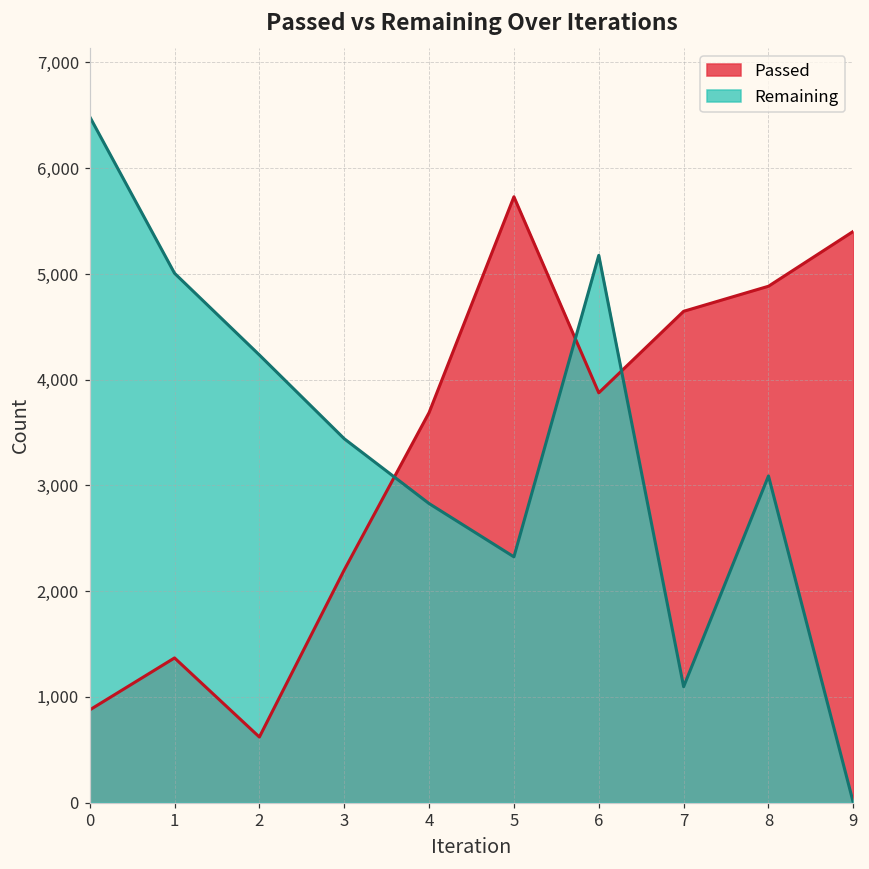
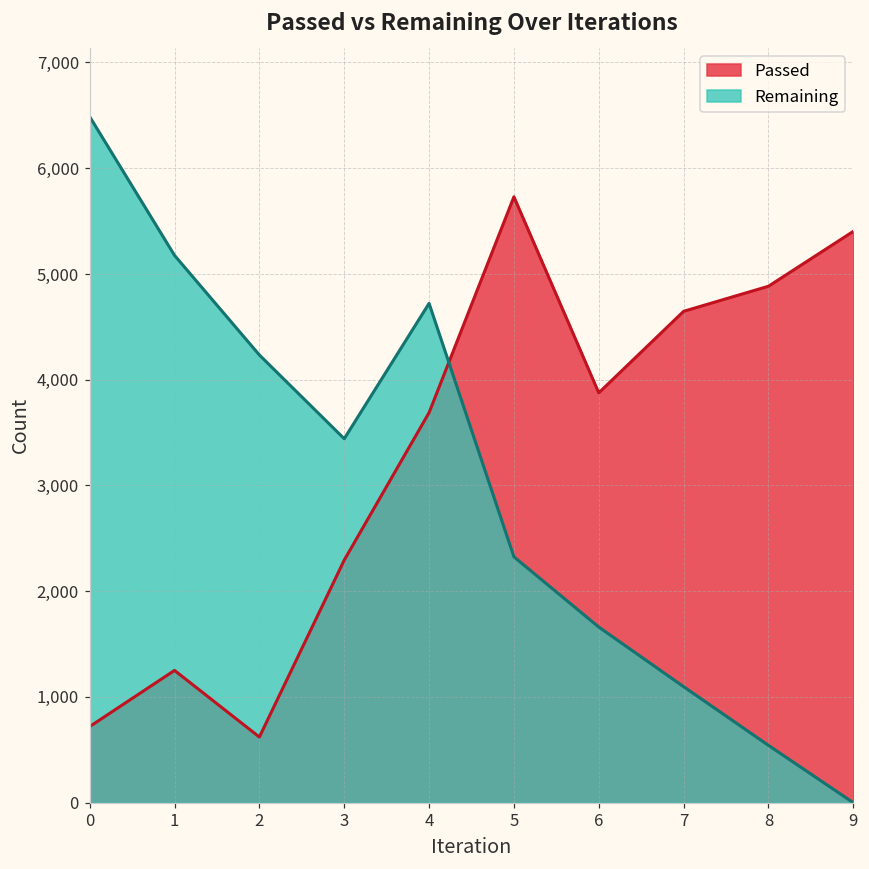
  {
    "Passed": {
-     "0": "900",
-     "1": "1,400",
+     "0": "700",
+     "1": "1,300",
      "2": "600",
-     "3": "2,200",
+     "3": "2,300",
      "4": "3,700",
      "5": "5,700",
      "6": "3,900",
      "7": "4,600",
      "8": "4,900",
      "9": "5,400"
    },
    "Remaining": {
      "0": "6,500",
-     "1": "5,000",
+     "1": "5,200",
      "2": "4,200",
      "3": "3,400",
-     "4": "2,800",
+     "4": "4,700",
      "5": "2,300",
-     "6": "5,200",
+     "6": "1,700",
      "7": "1,100",
-     "8": "3,100",
+     "8": "500",
      "9": "0"
    }
  }
